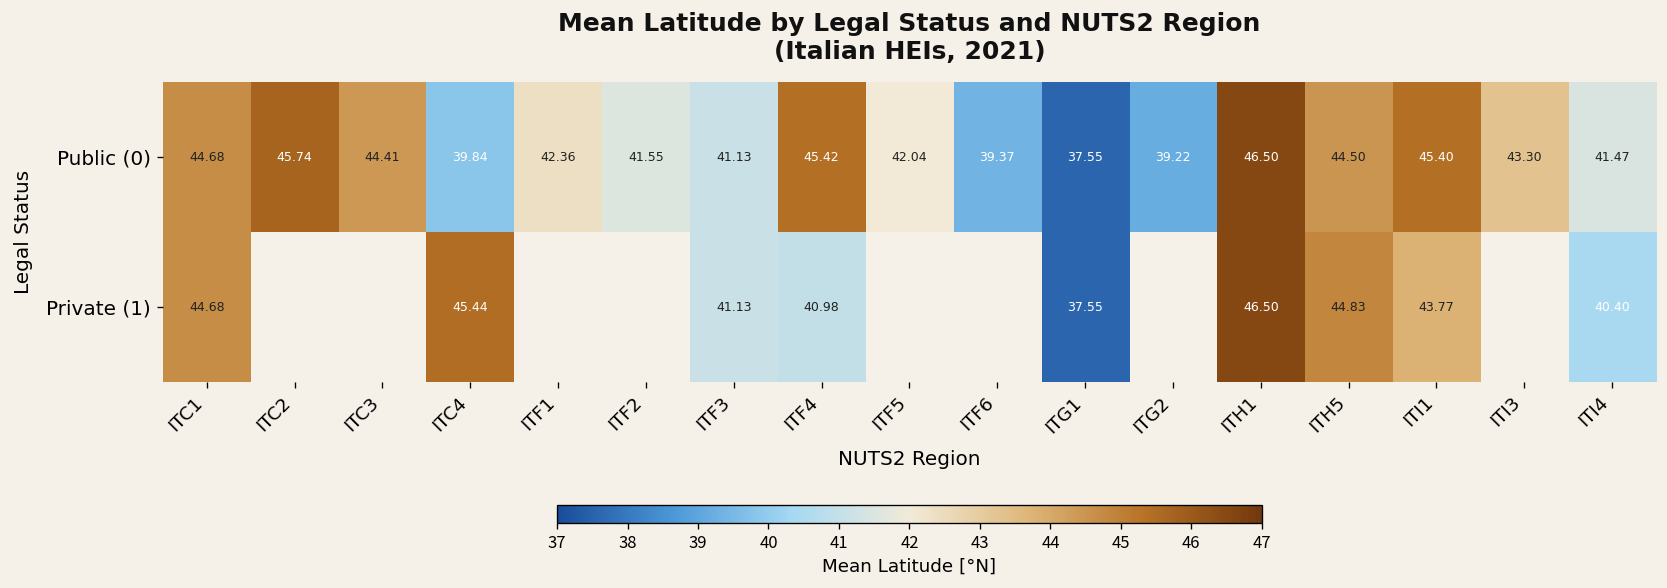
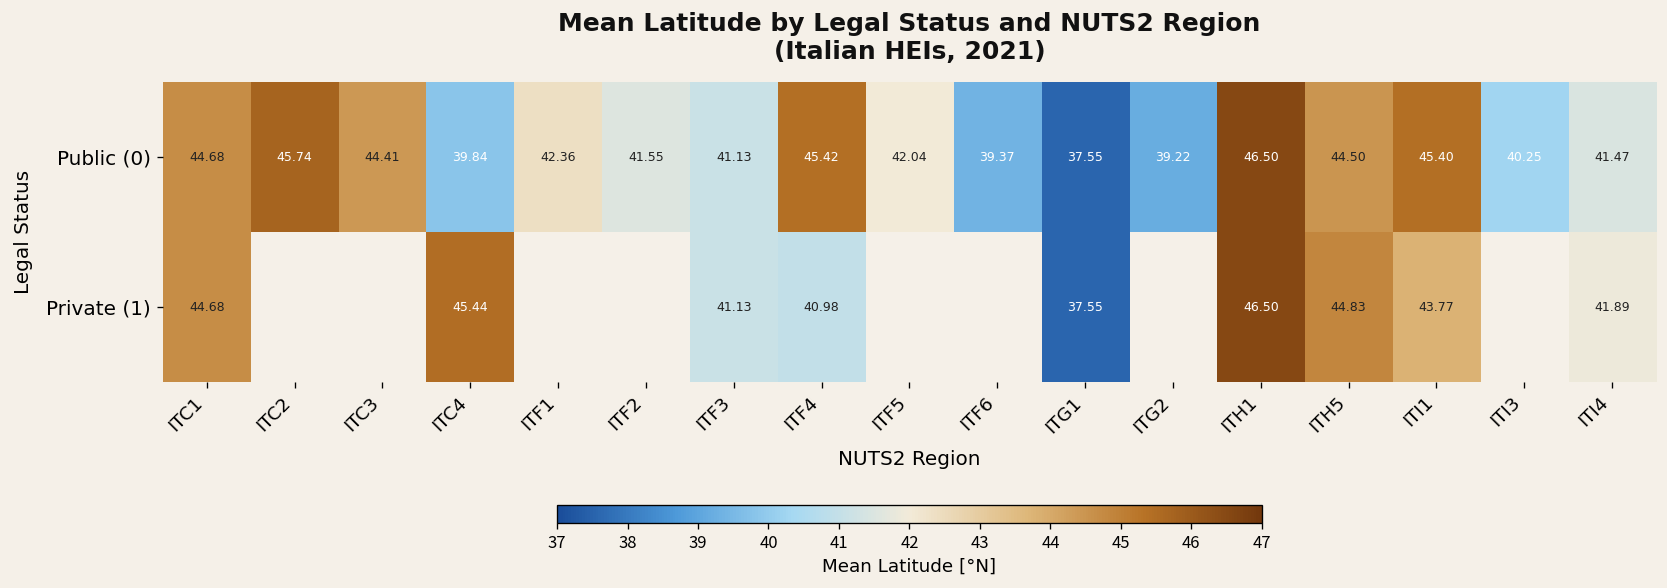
  {
    "Public (0)": {
      "ITC1": 44.68,
      "ITC2": 45.74,
      "ITC3": 44.41,
      "ITC4": 39.84,
      "ITF1": 42.36,
      "ITF2": 41.55,
      "ITF3": 41.13,
      "ITF4": 45.42,
      "ITF5": 42.04,
      "ITF6": 39.37,
      "ITG1": 37.55,
      "ITG2": 39.22,
      "ITH1": 46.50,
      "ITH5": 44.50,
      "ITI1": 45.40,
-     "ITI3": 43.30,
+     "ITI3": 40.25,
      "ITI4": 41.47
    },
    "Private (1)": {
      "ITC1": 44.68,
      "ITC4": 45.44,
      "ITF3": 41.13,
      "ITF4": 40.98,
      "ITG1": 37.55,
      "ITH1": 46.50,
      "ITH5": 44.83,
      "ITI1": 43.77,
-     "ITI4": 40.40
+     "ITI4": 41.89
    }
  }
